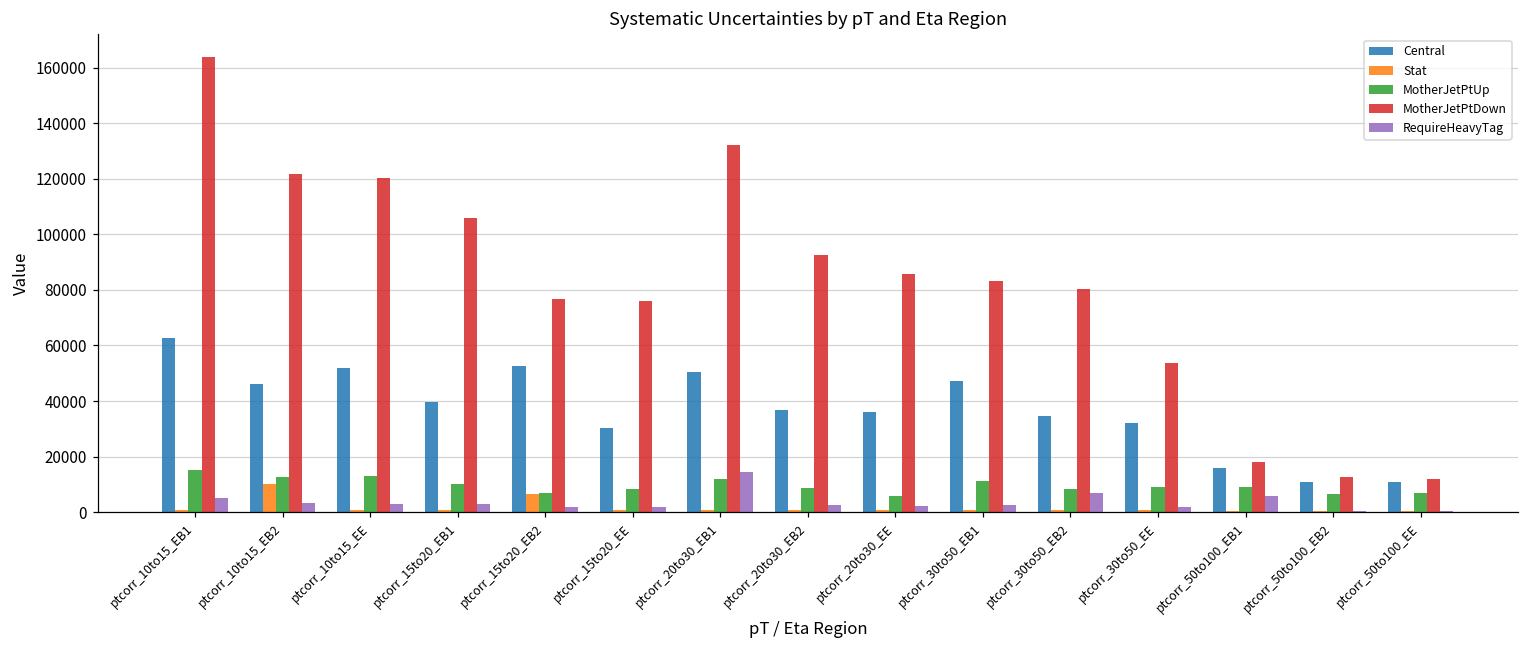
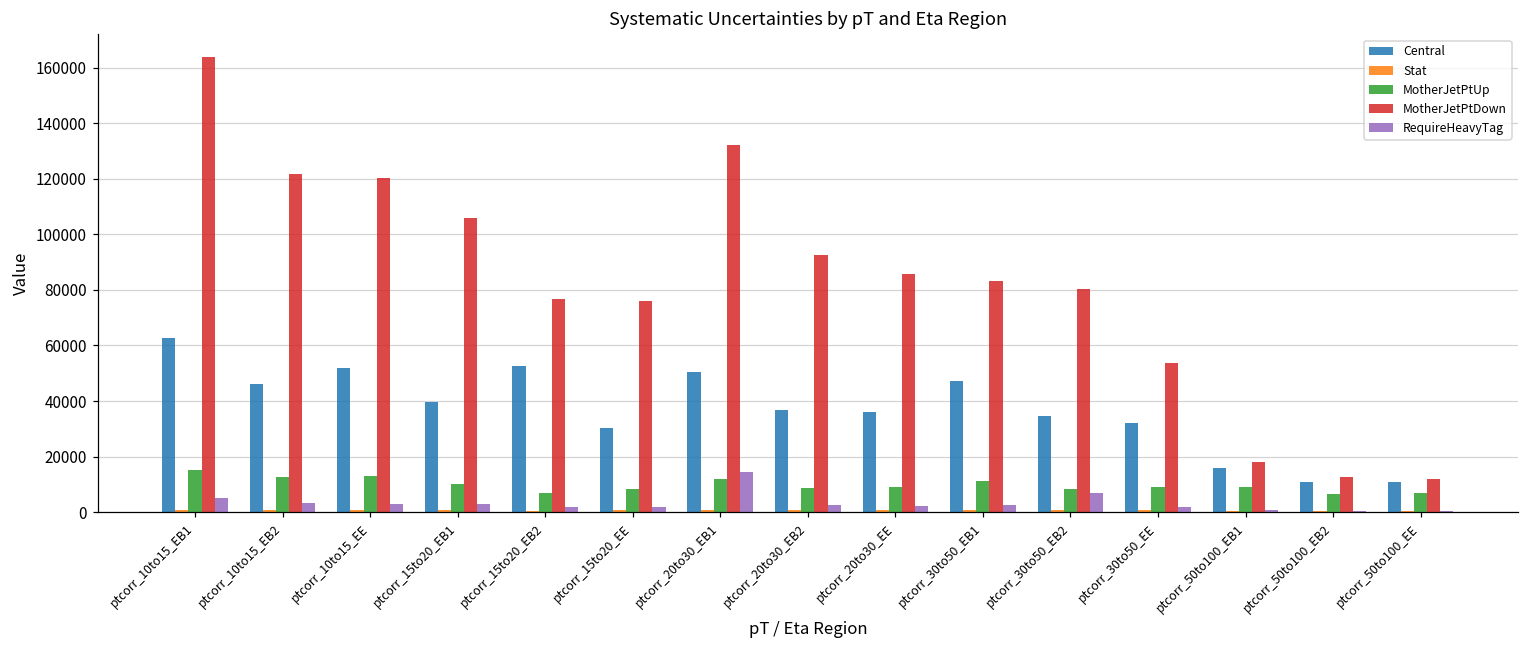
  {
    "Central": {
      "ptcorr_10to15_EB1": 63000,
      "ptcorr_10to15_EB2": 46000,
      "ptcorr_10to15_EE": 52000,
      "ptcorr_15to20_EB1": 40000,
      "ptcorr_15to20_EB2": 52000,
      "ptcorr_15to20_EE": 30000,
      "ptcorr_20to30_EB1": 51000,
      "ptcorr_20to30_EB2": 37000,
      "ptcorr_20to30_EE": 36000,
      "ptcorr_30to50_EB1": 47000,
      "ptcorr_30to50_EB2": 35000,
      "ptcorr_30to50_EE": 32000,
      "ptcorr_50to100_EB1": 16000,
      "ptcorr_50to100_EB2": 11000,
      "ptcorr_50to100_EE": 11000
    },
    "Stat": {
-     "ptcorr_10to15_EB2": 10000,
-     "ptcorr_15to20_EB2": 7000
+     "ptcorr_10to15_EB2": 1000,
+     "ptcorr_15to20_EB2": 1000
    },
    "MotherJetPtUp": {
      "ptcorr_10to15_EB1": 15000,
      "ptcorr_10to15_EB2": 13000,
      "ptcorr_10to15_EE": 13000,
      "ptcorr_15to20_EB1": 10000,
      "ptcorr_15to20_EB2": 7000,
      "ptcorr_15to20_EE": 8000,
      "ptcorr_20to30_EB1": 12000,
      "ptcorr_20to30_EB2": 9000,
-     "ptcorr_20to30_EE": 6000,
+     "ptcorr_20to30_EE": 9000,
      "ptcorr_30to50_EB1": 11000,
      "ptcorr_30to50_EB2": 8000,
      "ptcorr_30to50_EE": 9000,
      "ptcorr_50to100_EB1": 9000,
      "ptcorr_50to100_EB2": 7000,
      "ptcorr_50to100_EE": 7000
    },
    "MotherJetPtDown": {
      "ptcorr_10to15_EB1": 164000,
      "ptcorr_10to15_EB2": 122000,
      "ptcorr_10to15_EE": 120000,
      "ptcorr_15to20_EB1": 106000,
      "ptcorr_15to20_EB2": 77000,
      "ptcorr_15to20_EE": 76000,
      "ptcorr_20to30_EB1": 132000,
      "ptcorr_20to30_EB2": 93000,
      "ptcorr_20to30_EE": 86000,
      "ptcorr_30to50_EB1": 83000,
      "ptcorr_30to50_EB2": 80000,
      "ptcorr_30to50_EE": 54000,
      "ptcorr_50to100_EB1": 18000,
      "ptcorr_50to100_EB2": 13000,
      "ptcorr_50to100_EE": 12000
    },
    "RequireHeavyTag": {
      "ptcorr_10to15_EB1": 5000,
      "ptcorr_10to15_EB2": 3000,
      "ptcorr_10to15_EE": 3000,
      "ptcorr_15to20_EB1": 3000,
      "ptcorr_15to20_EB2": 2000,
      "ptcorr_15to20_EE": 2000,
      "ptcorr_20to30_EB1": 14000,
      "ptcorr_20to30_EB2": 2000,
      "ptcorr_20to30_EE": 2000,
      "ptcorr_30to50_EB1": 3000,
      "ptcorr_30to50_EB2": 7000,
      "ptcorr_30to50_EE": 2000,
-     "ptcorr_50to100_EB1": 6000
+     "ptcorr_50to100_EB1": 1000
    }
  }
